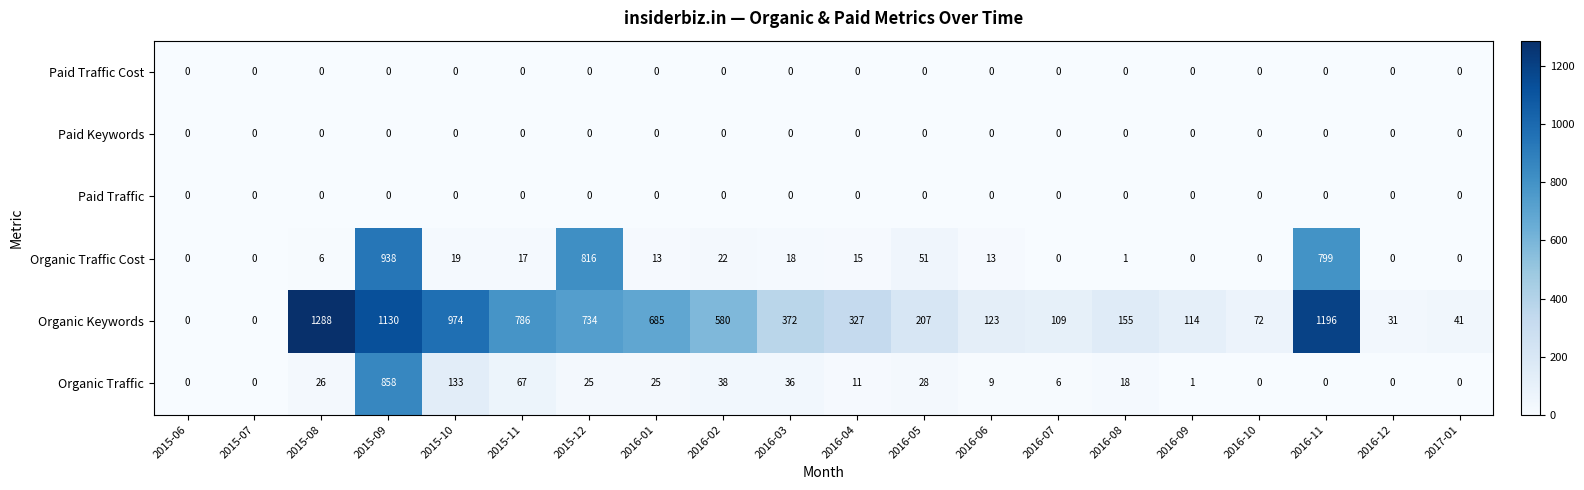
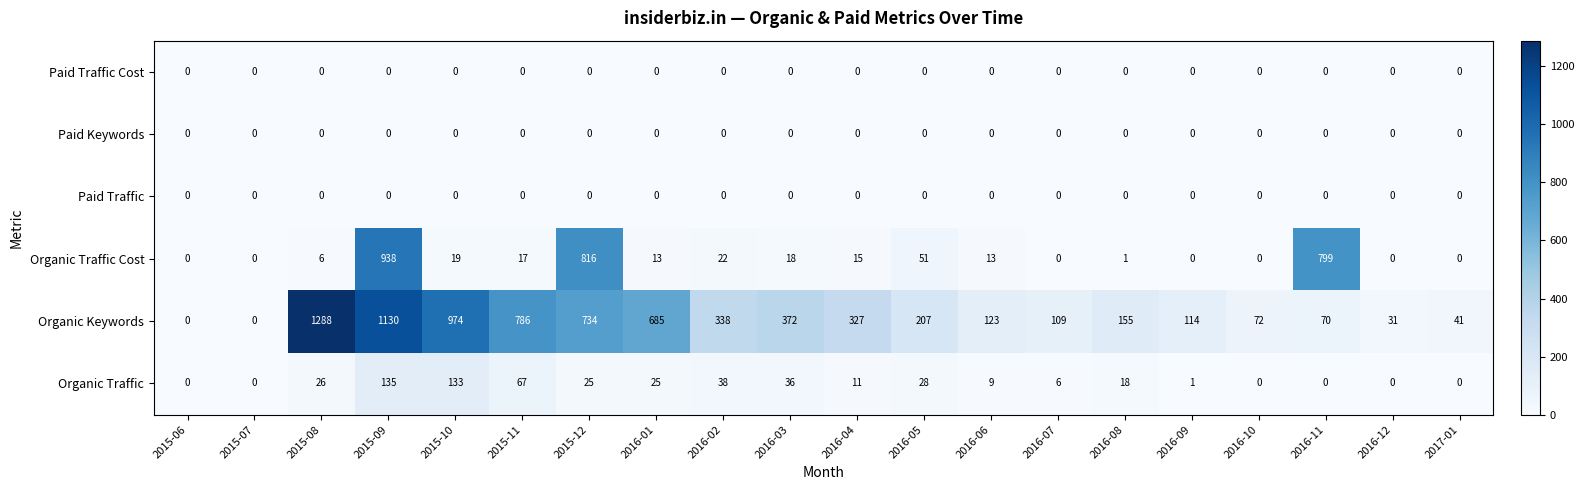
  {
    "Paid Traffic Cost": {
      "2015-06": 0,
      "2015-07": 0,
      "2015-08": 0,
      "2015-09": 0,
      "2015-10": 0,
      "2015-11": 0,
      "2015-12": 0,
      "2016-01": 0,
      "2016-02": 0,
      "2016-03": 0,
      "2016-04": 0,
      "2016-05": 0,
      "2016-06": 0,
      "2016-07": 0,
      "2016-08": 0,
      "2016-09": 0,
      "2016-10": 0,
      "2016-11": 0,
      "2016-12": 0,
      "2017-01": 0
    },
    "Paid Keywords": {
      "2015-06": 0,
      "2015-07": 0,
      "2015-08": 0,
      "2015-09": 0,
      "2015-10": 0,
      "2015-11": 0,
      "2015-12": 0,
      "2016-01": 0,
      "2016-02": 0,
      "2016-03": 0,
      "2016-04": 0,
      "2016-05": 0,
      "2016-06": 0,
      "2016-07": 0,
      "2016-08": 0,
      "2016-09": 0,
      "2016-10": 0,
      "2016-11": 0,
      "2016-12": 0,
      "2017-01": 0
    },
    "Paid Traffic": {
      "2015-06": 0,
      "2015-07": 0,
      "2015-08": 0,
      "2015-09": 0,
      "2015-10": 0,
      "2015-11": 0,
      "2015-12": 0,
      "2016-01": 0,
      "2016-02": 0,
      "2016-03": 0,
      "2016-04": 0,
      "2016-05": 0,
      "2016-06": 0,
      "2016-07": 0,
      "2016-08": 0,
      "2016-09": 0,
      "2016-10": 0,
      "2016-11": 0,
      "2016-12": 0,
      "2017-01": 0
    },
    "Organic Traffic Cost": {
      "2015-06": 0,
      "2015-07": 0,
      "2015-08": 6,
      "2015-09": 938,
      "2015-10": 19,
      "2015-11": 17,
      "2015-12": 816,
      "2016-01": 13,
      "2016-02": 22,
      "2016-03": 18,
      "2016-04": 15,
      "2016-05": 51,
      "2016-06": 13,
      "2016-07": 0,
      "2016-08": 1,
      "2016-09": 0,
      "2016-10": 0,
      "2016-11": 799,
      "2016-12": 0,
      "2017-01": 0
    },
    "Organic Keywords": {
      "2015-06": 0,
      "2015-07": 0,
      "2015-08": 1288,
      "2015-09": 1130,
      "2015-10": 974,
      "2015-11": 786,
      "2015-12": 734,
      "2016-01": 685,
-     "2016-02": 580,
+     "2016-02": 338,
      "2016-03": 372,
      "2016-04": 327,
      "2016-05": 207,
      "2016-06": 123,
      "2016-07": 109,
      "2016-08": 155,
      "2016-09": 114,
      "2016-10": 72,
-     "2016-11": 1196,
+     "2016-11": 70,
      "2016-12": 31,
      "2017-01": 41
    },
    "Organic Traffic": {
      "2015-06": 0,
      "2015-07": 0,
      "2015-08": 26,
-     "2015-09": 858,
+     "2015-09": 135,
      "2015-10": 133,
      "2015-11": 67,
      "2015-12": 25,
      "2016-01": 25,
      "2016-02": 38,
      "2016-03": 36,
      "2016-04": 11,
      "2016-05": 28,
      "2016-06": 9,
      "2016-07": 6,
      "2016-08": 18,
      "2016-09": 1,
      "2016-10": 0,
      "2016-11": 0,
      "2016-12": 0,
      "2017-01": 0
    }
  }
